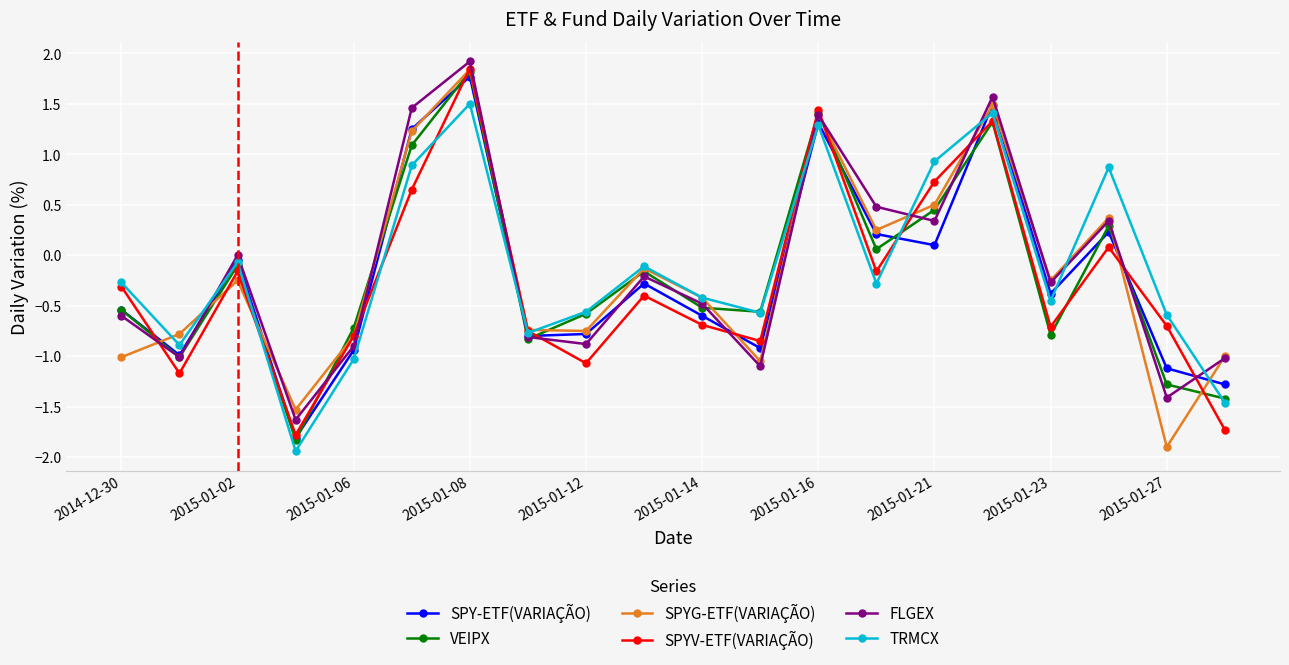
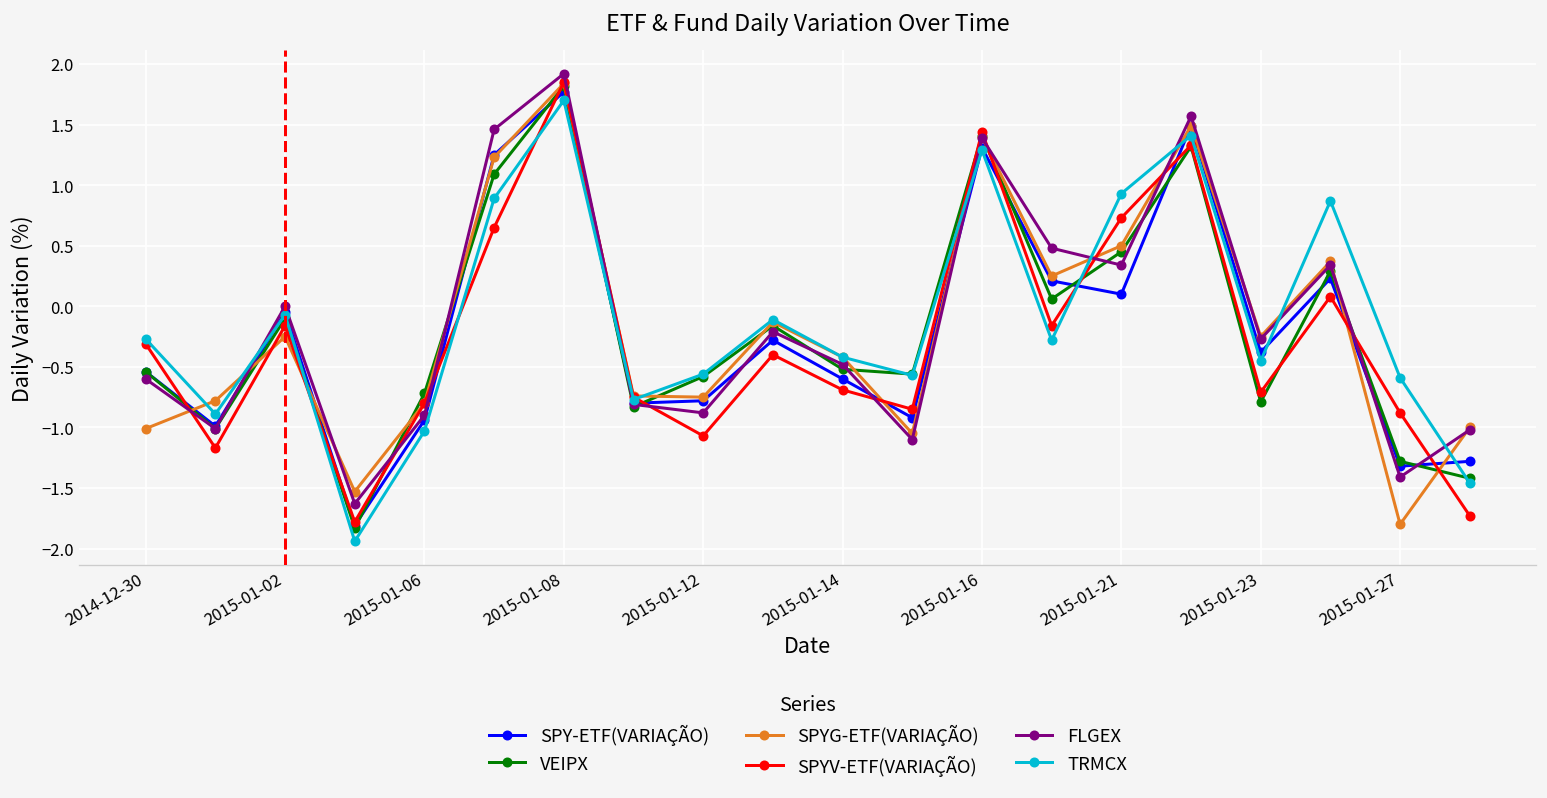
  {
    "SPY-ETF(VARIAÇÃO)": {
      "2015-01-06": -0.94,
      "2015-01-08": 1.77,
      "2015-01-12": -0.78,
      "2015-01-14": -0.60,
      "2015-01-21": 0.10,
      "2015-01-23": -0.38,
-     "2015-01-27": -1.12
+     "2015-01-27": -1.32
    },
    "VEIPX": {
      "2015-01-02": -0.10,
      "2015-01-06": -0.72,
      "2015-01-14": -0.52,
      "2015-01-21": 0.45,
      "2015-01-23": -0.79,
      "2015-01-27": -1.28
    },
    "SPYG-ETF(VARIAÇÃO)": {
      "2014-12-30": -1.0,
      "2015-01-02": -0.25,
      "2015-01-12": -0.75,
      "2015-01-21": 0.5,
-     "2015-01-27": -1.9
+     "2015-01-27": -1.8
    },
    "SPYV-ETF(VARIAÇÃO)": {
      "2014-12-30": -0.31,
      "2015-01-02": -0.16,
      "2015-01-12": -1.07,
      "2015-01-14": -0.69,
      "2015-01-16": 1.44,
      "2015-01-21": 0.73,
      "2015-01-23": -0.71,
-     "2015-01-27": -0.70
+     "2015-01-27": -0.88
    },
    "FLGEX": {
      "2014-12-30": -0.60,
      "2015-01-02": 0.00,
      "2015-01-06": -0.90,
      "2015-01-08": 1.92,
      "2015-01-12": -0.88,
      "2015-01-14": -0.48,
      "2015-01-21": 0.34,
      "2015-01-27": -1.41
    },
    "TRMCX": {
      "2014-12-30": -0.27,
      "2015-01-06": -1.03,
-     "2015-01-08": 1.5,
+     "2015-01-08": 1.7,
      "2015-01-21": 0.93,
      "2015-01-23": -0.45,
      "2015-01-27": -0.6
    }
  }
